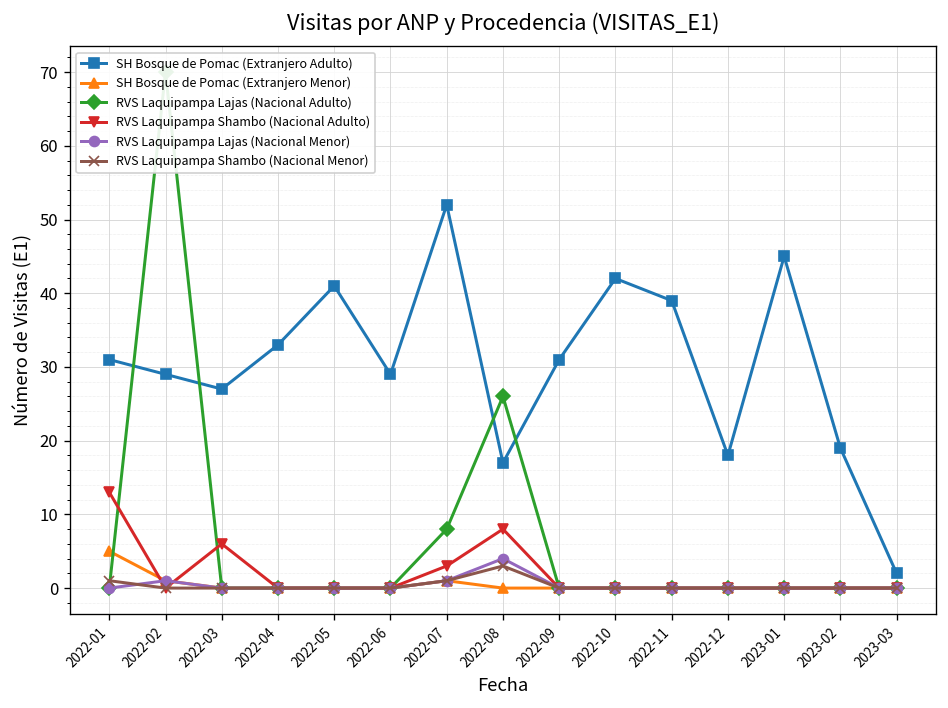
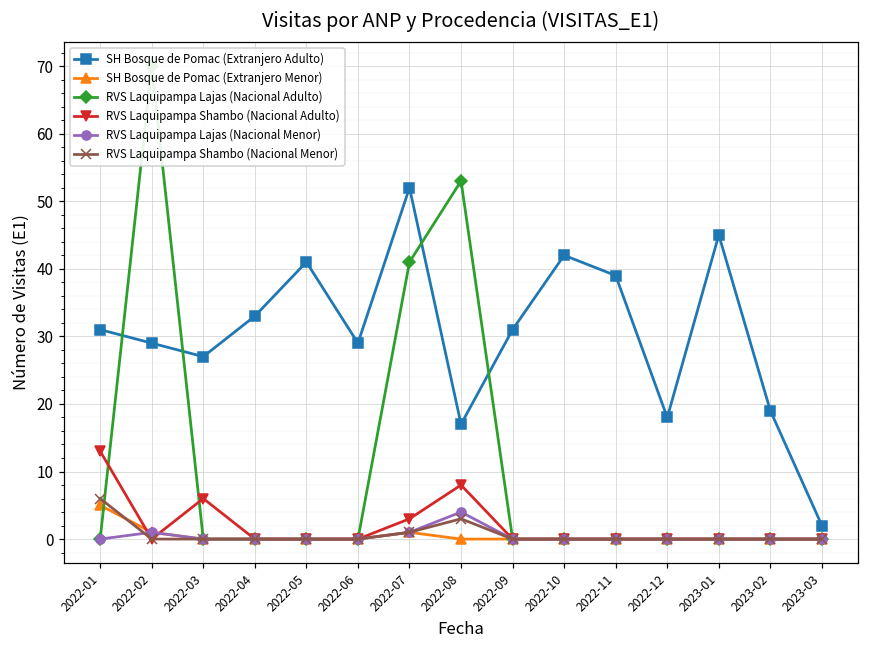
  {
    "SH Bosque de Pomac (Extranjero Adulto)": {
      "2022-01": 31,
      "2022-02": 29,
      "2022-03": 27,
      "2022-04": 33,
      "2022-05": 41,
      "2022-06": 29,
      "2022-07": 52,
      "2022-08": 17,
      "2022-09": 31,
      "2022-10": 42,
      "2022-11": 39,
      "2022-12": 18,
      "2023-01": 45,
      "2023-02": 19,
      "2023-03": 2
    },
    "SH Bosque de Pomac (Extranjero Menor)": {
      "2022-01": 5,
      "2022-08": 0
    },
    "RVS Laquipampa Lajas (Nacional Adulto)": {
-     "2022-07": 8,
-     "2022-08": 26
+     "2022-07": 41,
+     "2022-08": 53
    },
    "RVS Laquipampa Shambo (Nacional Adulto)": {
      "2022-01": 13,
      "2022-03": 6,
      "2022-07": 3,
      "2022-08": 8
    },
    "RVS Laquipampa Lajas (Nacional Menor)": {
      "2022-08": 4
    },
    "RVS Laquipampa Shambo (Nacional Menor)": {
-     "2022-01": 1,
+     "2022-01": 6,
      "2022-08": 3
    }
  }
